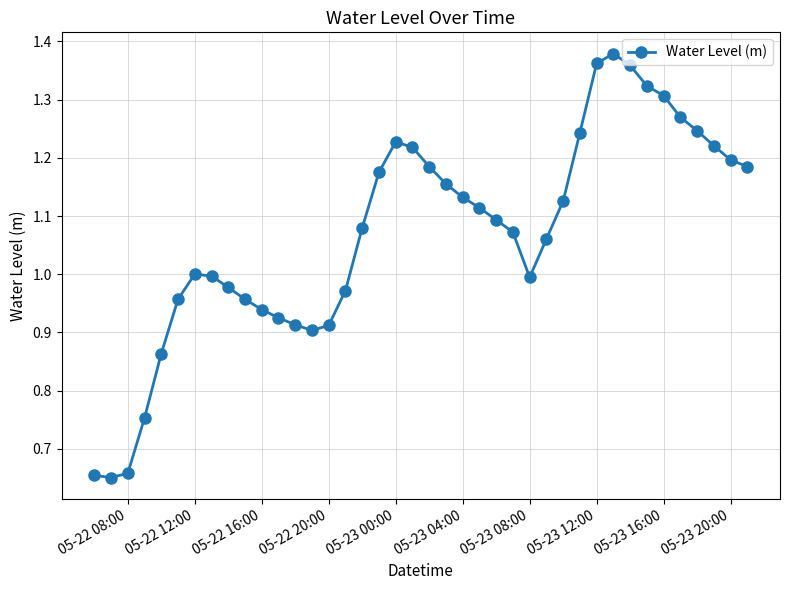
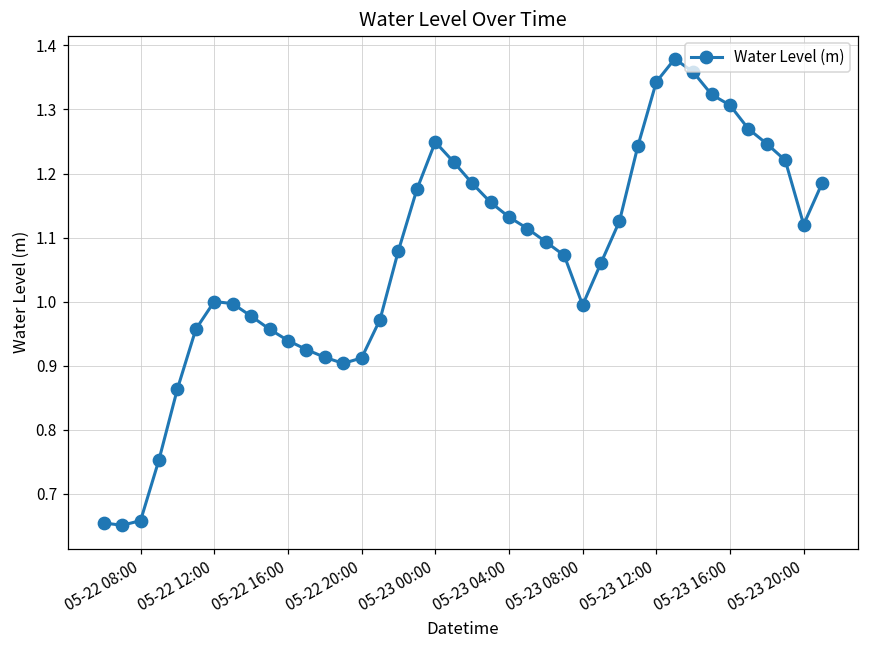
  {
    "05-22 08:00": 0.66,
    "05-22 12:00": 1.00,
    "05-22 16:00": 0.94,
    "05-22 20:00": 0.91,
-   "05-23 00:00": 1.23,
+   "05-23 00:00": 1.25,
    "05-23 04:00": 1.13,
    "05-23 08:00": 0.99,
-   "05-23 12:00": 1.36,
+   "05-23 12:00": 1.34,
    "05-23 16:00": 1.31,
-   "05-23 20:00": 1.20
+   "05-23 20:00": 1.12
  }
